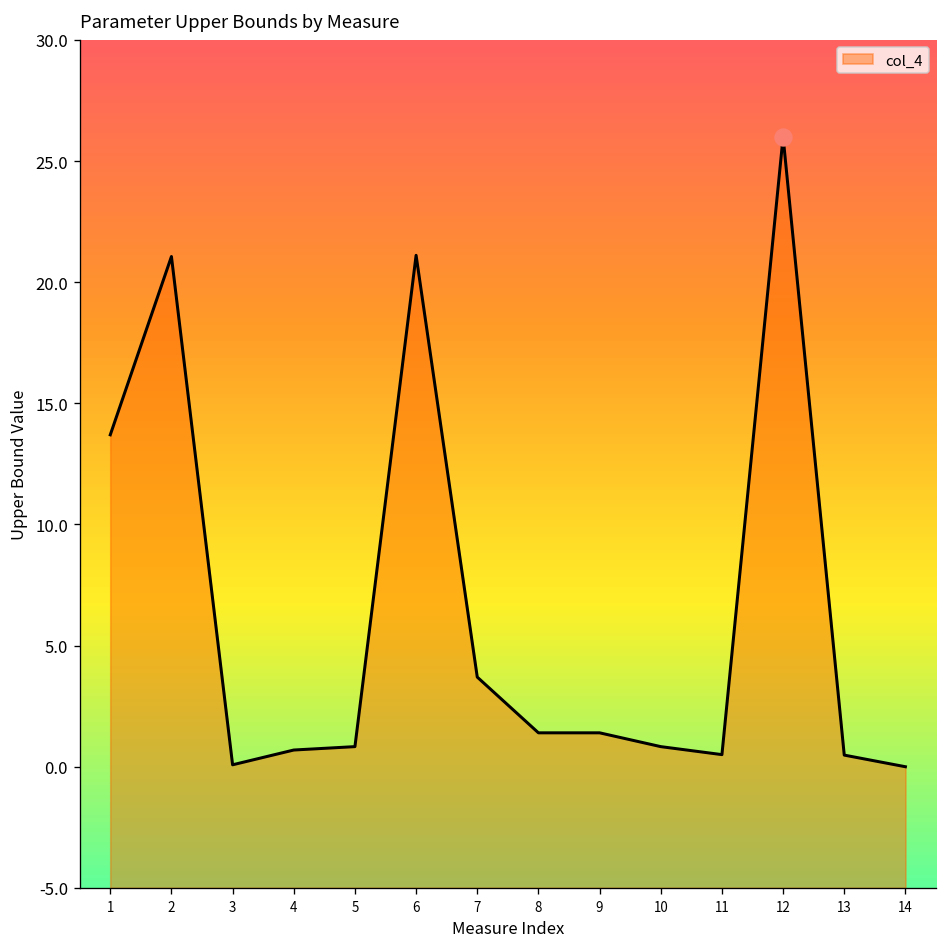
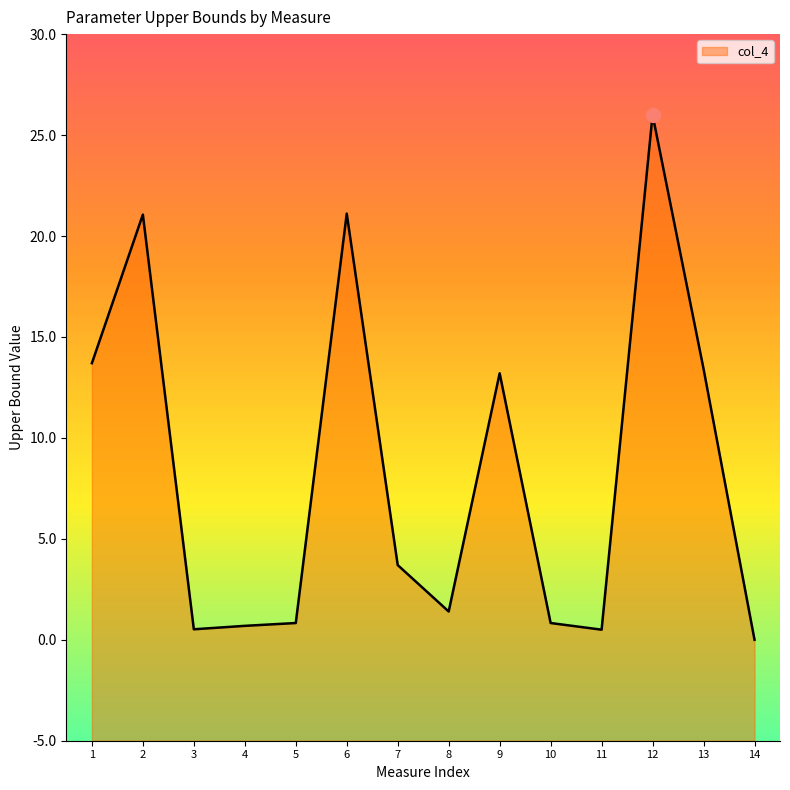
  {
    "col_4": {
      "1": 13.7,
      "2": 21.1,
-     "3": 0.1,
+     "3": 0.5,
      "4": 0.7,
      "5": 0.8,
      "6": 21.1,
      "7": 3.7,
      "8": 1.4,
-     "9": 1.4,
+     "9": 13.2,
      "10": 0.8,
      "11": 0.5,
-     "13": 0.5,
+     "13": 13.4,
      "14": 0.0
    }
  }
